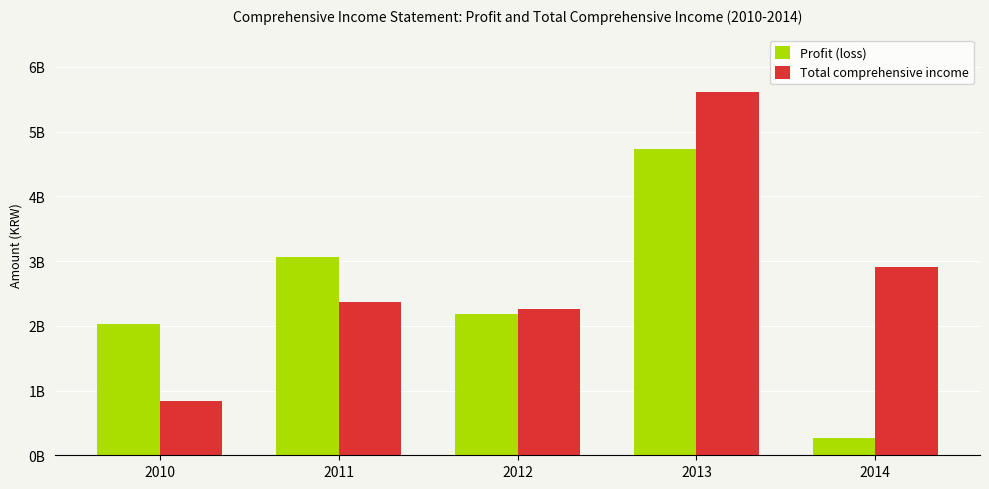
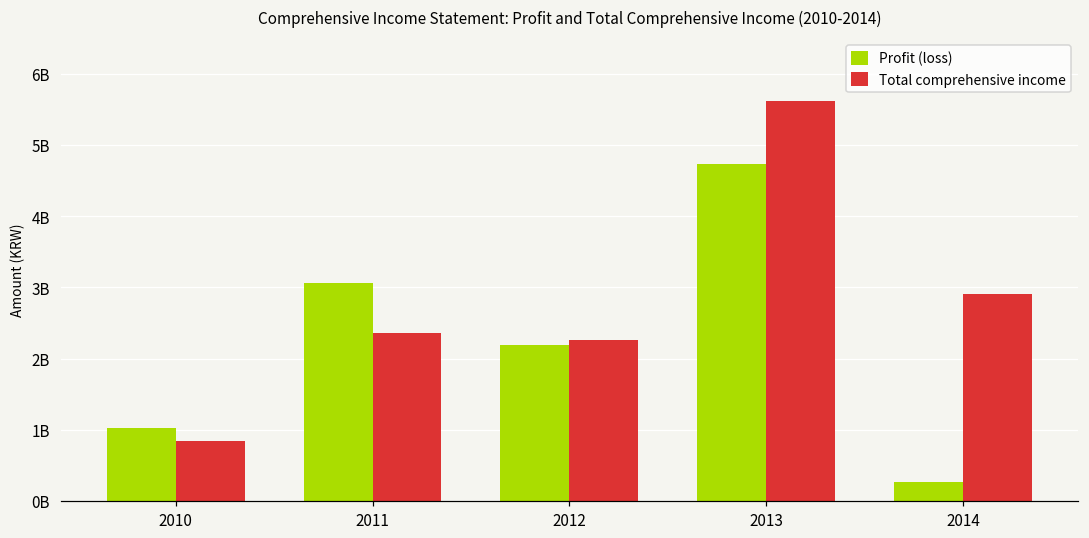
  {
    "Profit (loss)": {
-     "2010": 2000000000,
+     "2010": 1000000000,
      "2011": 3100000000,
      "2012": 2200000000,
      "2013": 4700000000,
      "2014": 300000000
    },
    "Total comprehensive income": {
      "2010": 800000000,
      "2011": 2400000000,
      "2012": 2300000000,
      "2013": 5600000000,
      "2014": 2900000000
    }
  }
